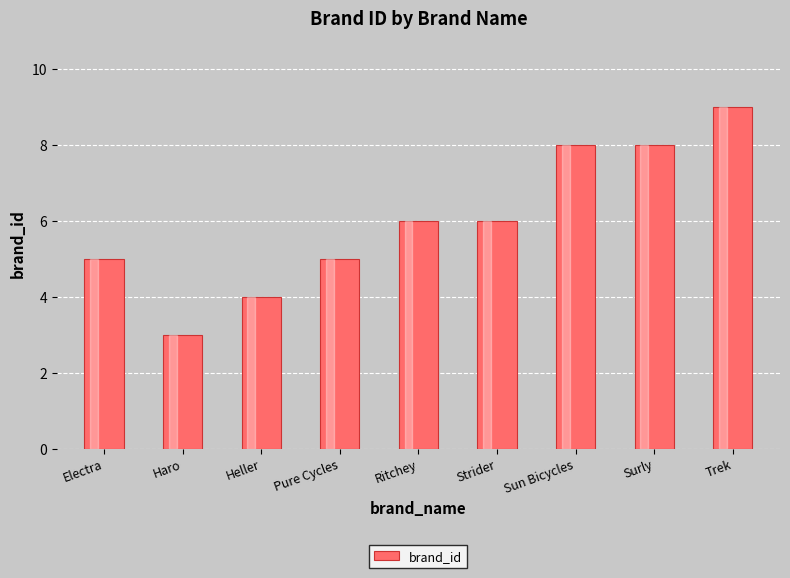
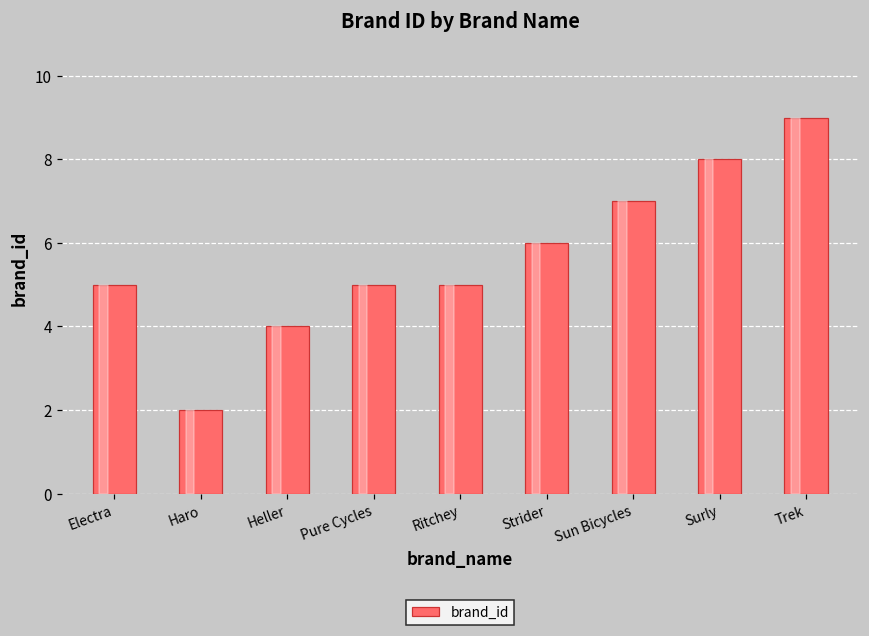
  {
    "Electra": 5,
-   "Haro": 3,
+   "Haro": 2,
    "Heller": 4,
    "Pure Cycles": 5,
-   "Ritchey": 6,
+   "Ritchey": 5,
    "Strider": 6,
-   "Sun Bicycles": 8,
+   "Sun Bicycles": 7,
    "Surly": 8,
    "Trek": 9
  }
